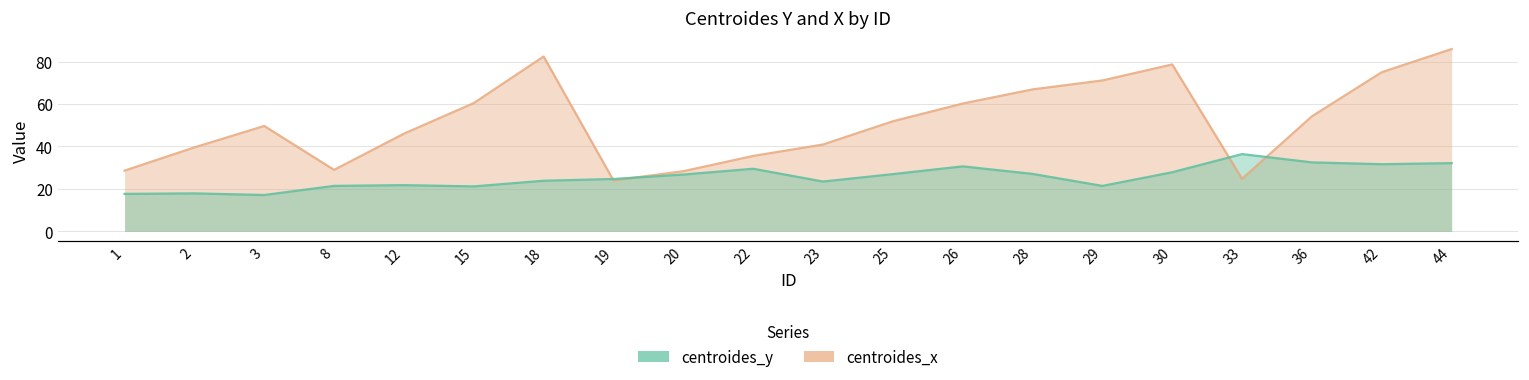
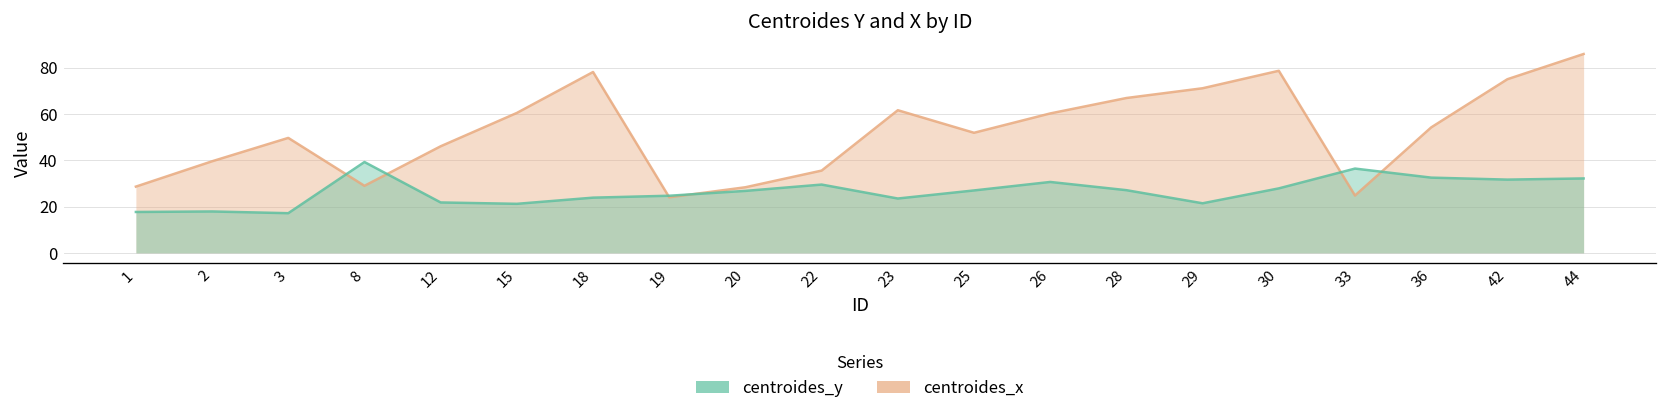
  {
    "centroides_x": {
      "1": 29,
      "2": 40,
      "3": 50,
      "8": 29,
      "12": 46,
      "15": 60,
-     "18": 82,
+     "18": 78,
      "20": 28,
      "22": 36,
-     "23": 41,
+     "23": 62,
      "25": 52,
      "26": 60,
      "28": 67,
      "29": 71,
      "30": 79,
      "33": 25,
      "36": 54,
      "42": 75,
      "44": 86
    },
    "centroides_y": {
      "1": 18,
      "2": 18,
      "3": 17,
-     "8": 21,
+     "8": 39,
      "12": 22,
      "15": 21,
      "18": 24,
      "20": 27,
      "22": 30,
      "23": 23,
      "25": 27,
      "26": 31,
      "28": 27,
      "29": 21,
      "30": 28,
      "33": 36,
      "36": 33,
      "42": 32,
      "44": 32
    }
  }
